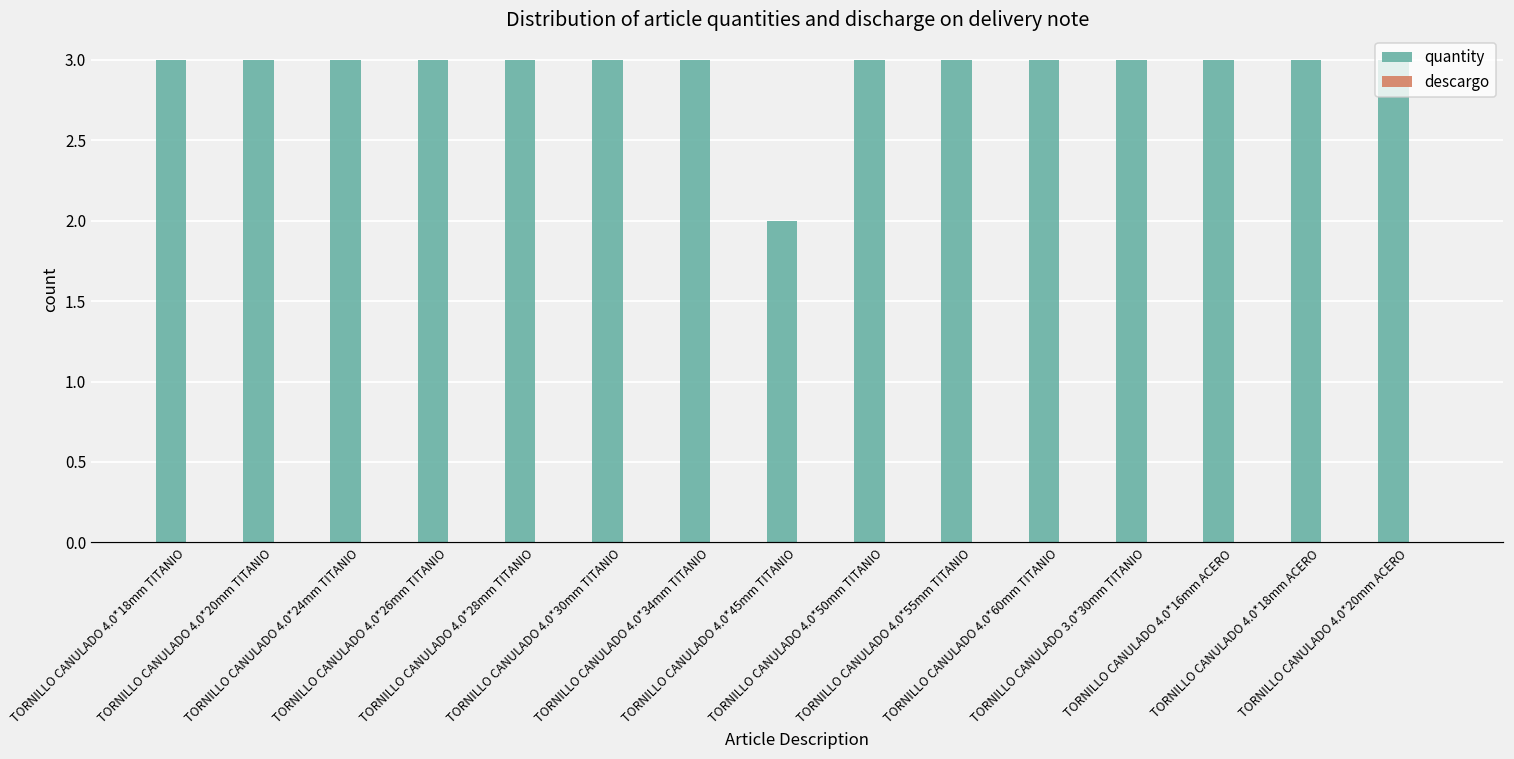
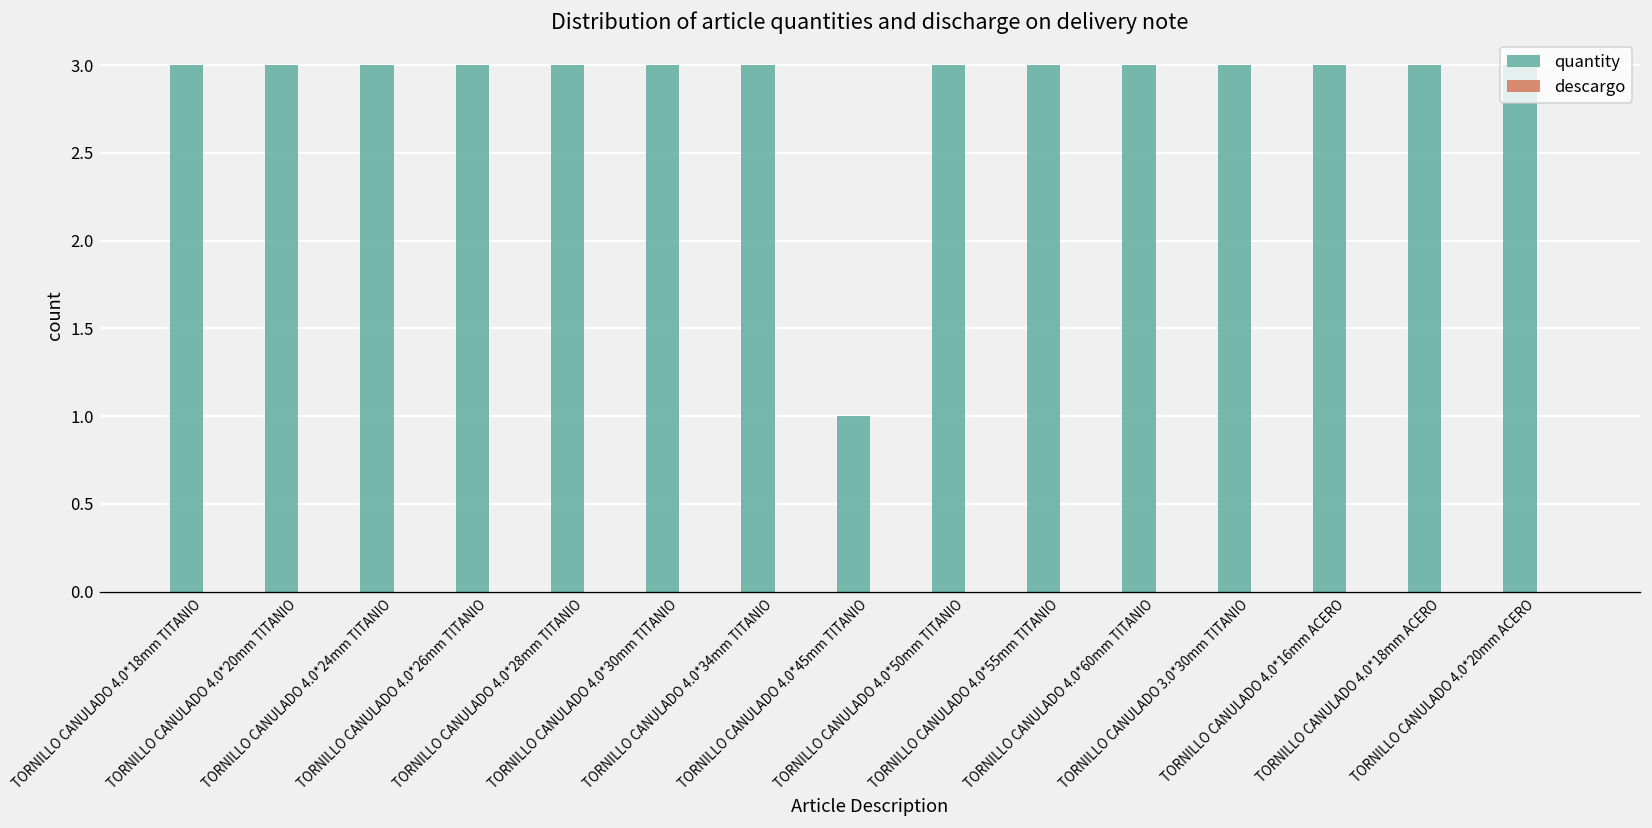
  {
    "quantity": {
      "TORNILLO CANULADO 4.0*18mm TITANIO": 3,
      "TORNILLO CANULADO 4.0*20mm TITANIO": 3,
      "TORNILLO CANULADO 4.0*24mm TITANIO": 3,
      "TORNILLO CANULADO 4.0*26mm TITANIO": 3,
      "TORNILLO CANULADO 4.0*28mm TITANIO": 3,
      "TORNILLO CANULADO 4.0*30mm TITANIO": 3,
      "TORNILLO CANULADO 4.0*34mm TITANIO": 3,
-     "TORNILLO CANULADO 4.0*45mm TITANIO": 2,
+     "TORNILLO CANULADO 4.0*45mm TITANIO": 1,
      "TORNILLO CANULADO 4.0*50mm TITANIO": 3,
      "TORNILLO CANULADO 4.0*55mm TITANIO": 3,
      "TORNILLO CANULADO 4.0*60mm TITANIO": 3,
      "TORNILLO CANULADO 3.0*30mm TITANIO": 3,
      "TORNILLO CANULADO 4.0*16mm ACERO": 3,
      "TORNILLO CANULADO 4.0*18mm ACERO": 3
    },
    "descargo": {
      "TORNILLO CANULADO 4.0*18mm TITANIO": 0,
      "TORNILLO CANULADO 4.0*20mm TITANIO": 0,
      "TORNILLO CANULADO 4.0*24mm TITANIO": 0,
      "TORNILLO CANULADO 4.0*26mm TITANIO": 0,
      "TORNILLO CANULADO 4.0*28mm TITANIO": 0,
      "TORNILLO CANULADO 4.0*30mm TITANIO": 0,
      "TORNILLO CANULADO 4.0*34mm TITANIO": 0,
      "TORNILLO CANULADO 4.0*45mm TITANIO": 0,
      "TORNILLO CANULADO 4.0*50mm TITANIO": 0,
      "TORNILLO CANULADO 4.0*55mm TITANIO": 0,
      "TORNILLO CANULADO 4.0*60mm TITANIO": 0,
      "TORNILLO CANULADO 3.0*30mm TITANIO": 0,
      "TORNILLO CANULADO 4.0*16mm ACERO": 0,
      "TORNILLO CANULADO 4.0*18mm ACERO": 0,
      "TORNILLO CANULADO 4.0*20mm ACERO": 0
    }
  }
